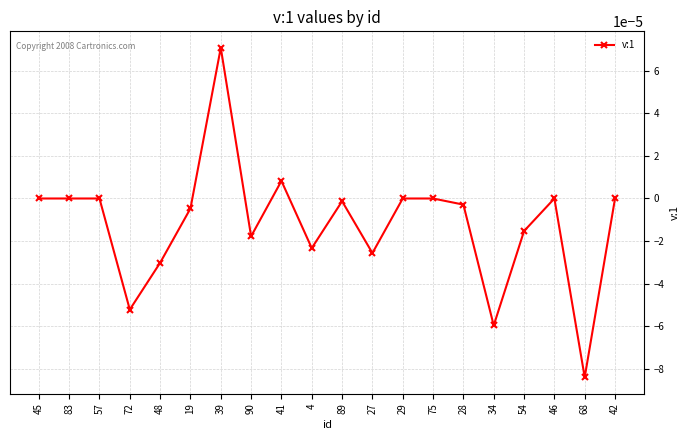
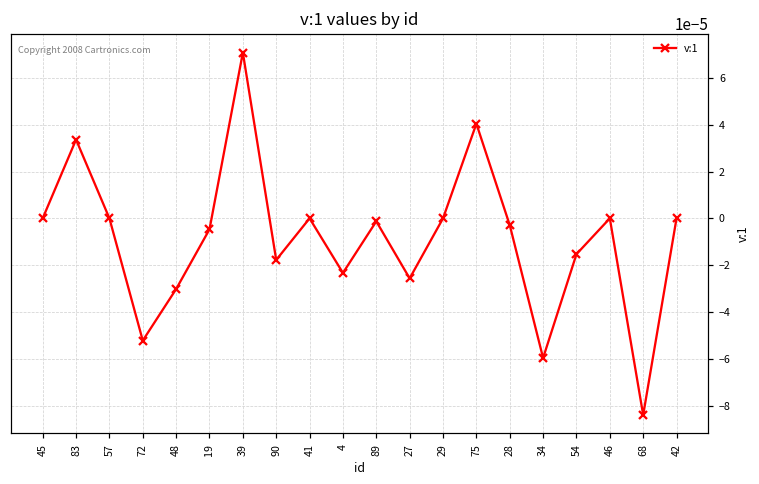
  {
    "45": 0.00000,
-   "83": 0.00000,
+   "83": 0.00003,
    "57": 0.00000,
    "72": -0.000052,
    "48": -0.00003,
    "19": -0.000005,
    "39": 0.00007,
    "90": -0.000018,
-   "41": 0.00001,
+   "41": 0.00000,
    "4": -0.000023,
    "89": -0.000001,
    "27": -0.000026,
    "29": 0.00000,
-   "75": 0.00000,
+   "75": 0.00004,
    "28": -0.000003,
    "34": -0.00006,
    "54": -0.000015,
    "46": 0.00000,
    "68": -0.000084,
    "42": 0.00000
  }
